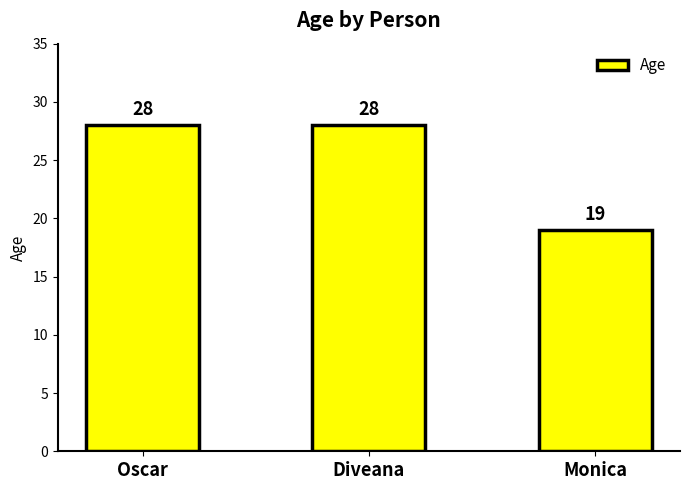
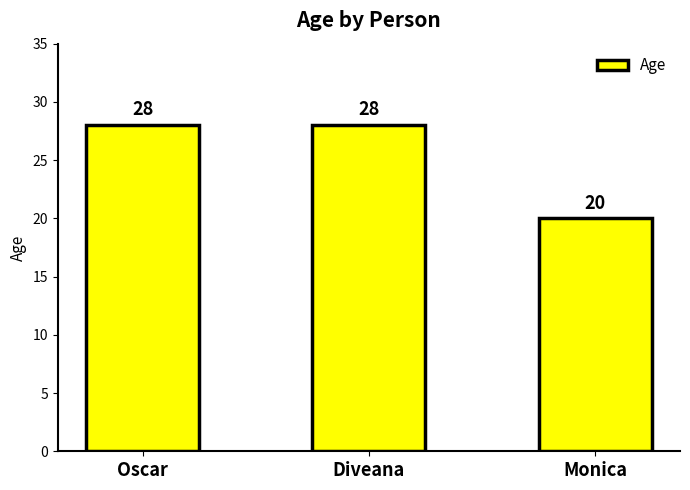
  {
    "Oscar": 28,
    "Diveana": 28,
-   "Monica": 19
+   "Monica": 20
  }
